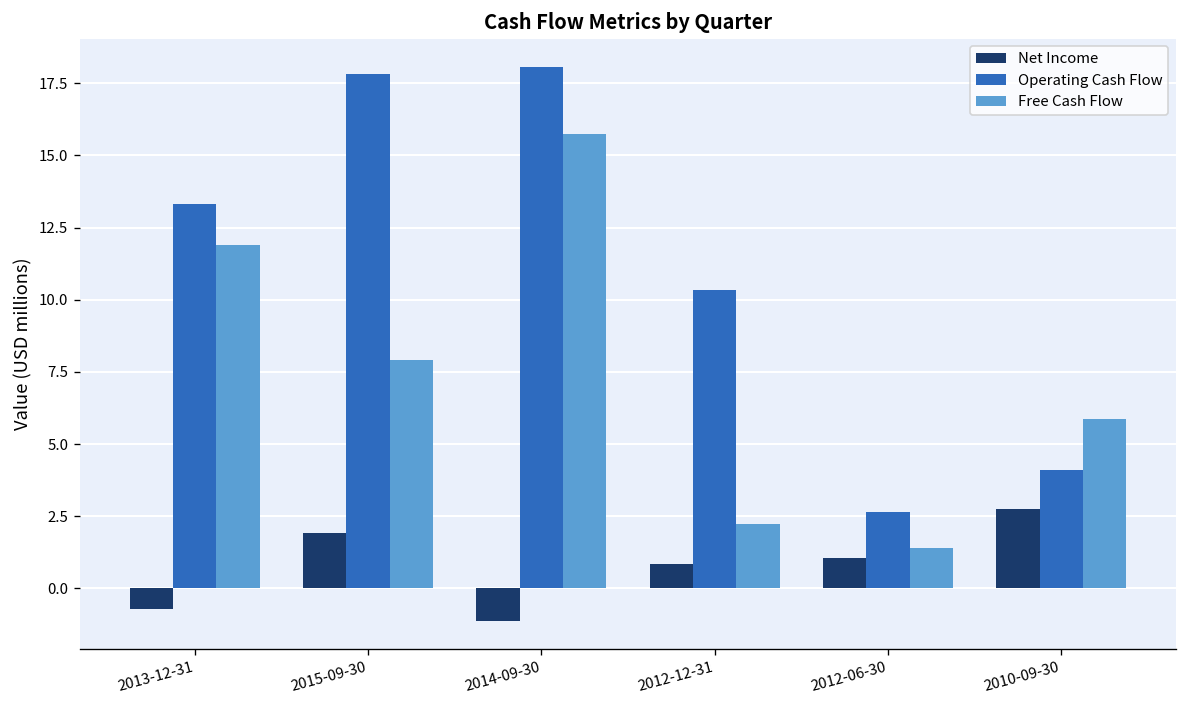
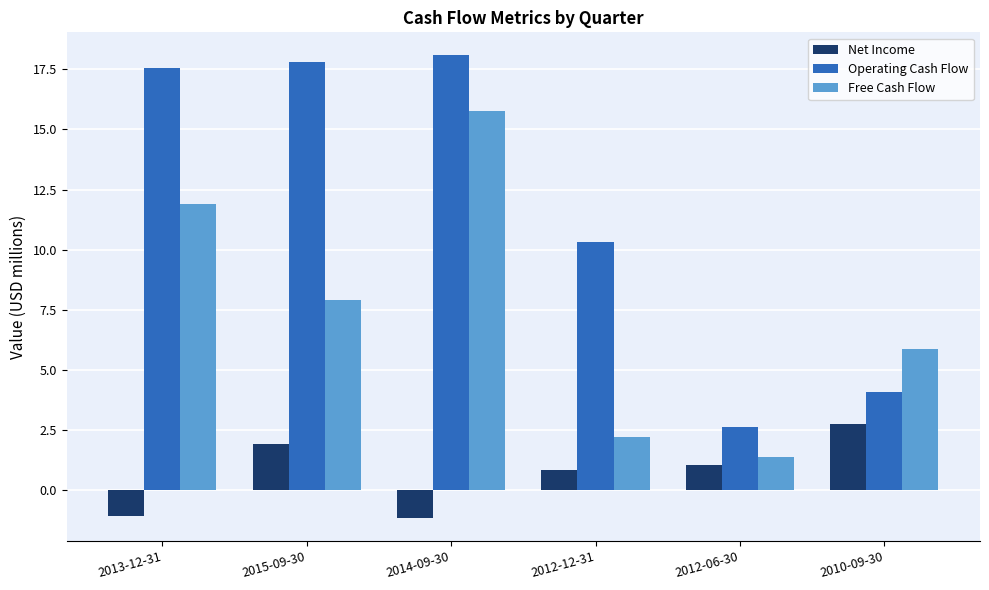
  {
    "Net Income": {
-     "2013-12-31": -0.7,
+     "2013-12-31": -1.1,
      "2015-09-30": 1.9,
      "2014-09-30": -1.1,
      "2012-12-31": 0.8,
      "2012-06-30": 1.1,
      "2010-09-30": 2.8
    },
    "Operating Cash Flow": {
-     "2013-12-31": 13.3,
+     "2013-12-31": 17.5,
      "2015-09-30": 17.8,
      "2014-09-30": 18.1,
      "2012-12-31": 10.3,
      "2012-06-30": 2.6,
      "2010-09-30": 4.1
    },
    "Free Cash Flow": {
      "2013-12-31": 11.9,
      "2015-09-30": 7.9,
      "2014-09-30": 15.8,
      "2012-12-31": 2.2,
      "2012-06-30": 1.4,
      "2010-09-30": 5.9
    }
  }
